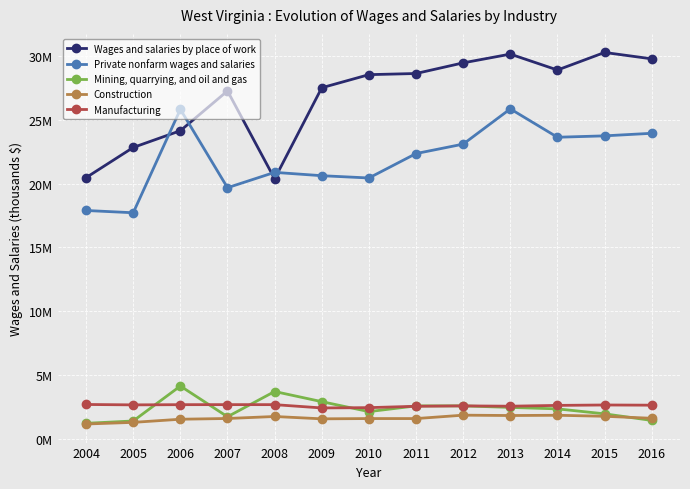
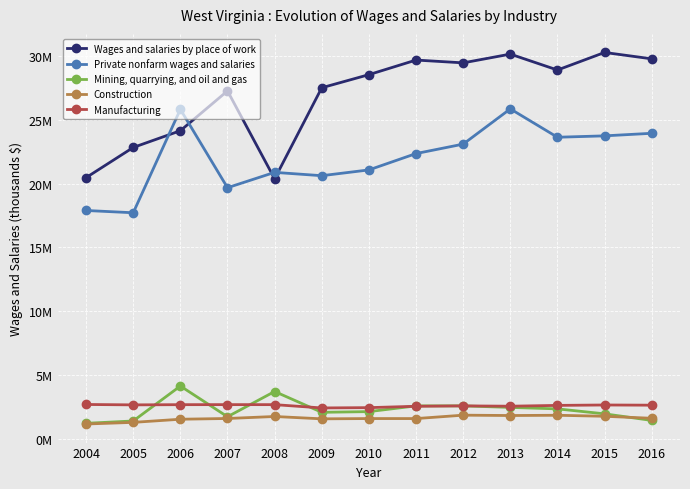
  {
    "Wages and salaries by place of work": {
      "2004": 20500000,
      "2005": 22800000,
      "2006": 24100000,
      "2008": 20400000,
      "2009": 27500000,
      "2010": 28500000,
-     "2011": 28600000,
+     "2011": 29700000,
      "2012": 29500000,
      "2013": 30100000,
      "2014": 28900000,
      "2015": 30300000,
      "2016": 29800000
    },
    "Private nonfarm wages and salaries": {
      "2004": 17900000,
      "2005": 17700000,
      "2007": 19700000,
      "2008": 20900000,
      "2009": 20600000,
-     "2010": 20400000,
+     "2010": 21100000,
      "2011": 22400000,
      "2012": 23100000,
      "2013": 25900000,
      "2014": 23600000,
      "2015": 23700000,
      "2016": 23900000
    },
    "Mining, quarrying, and oil and gas": {
      "2006": 4100000,
      "2008": 3700000,
-     "2009": 2900000,
+     "2009": 2100000,
      "2010": 2100000,
      "2014": 2400000
    }
  }
